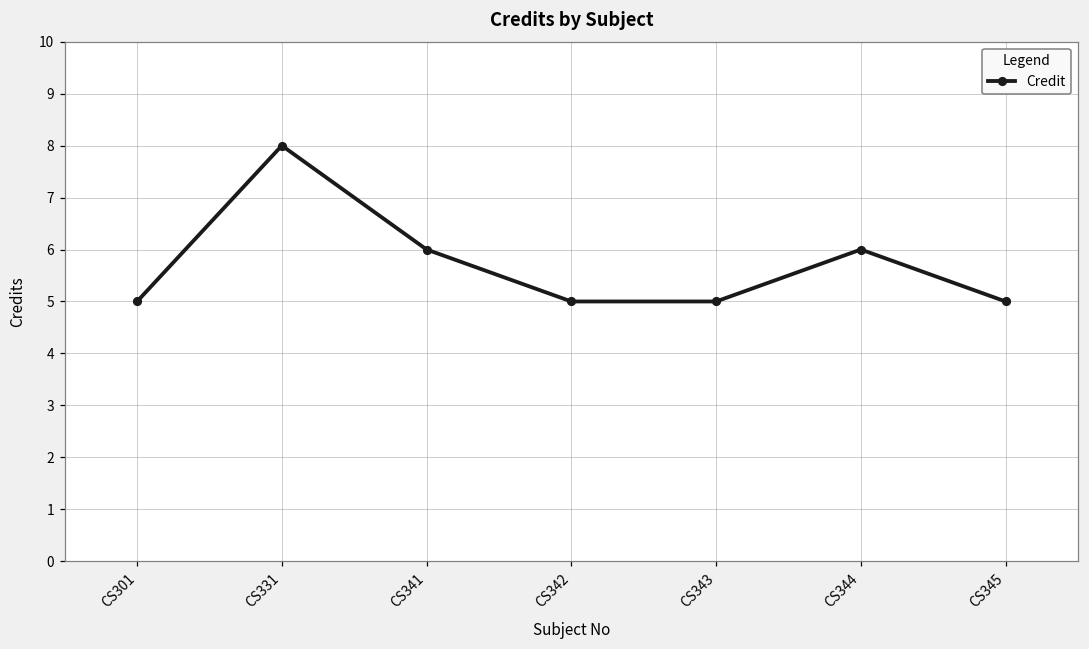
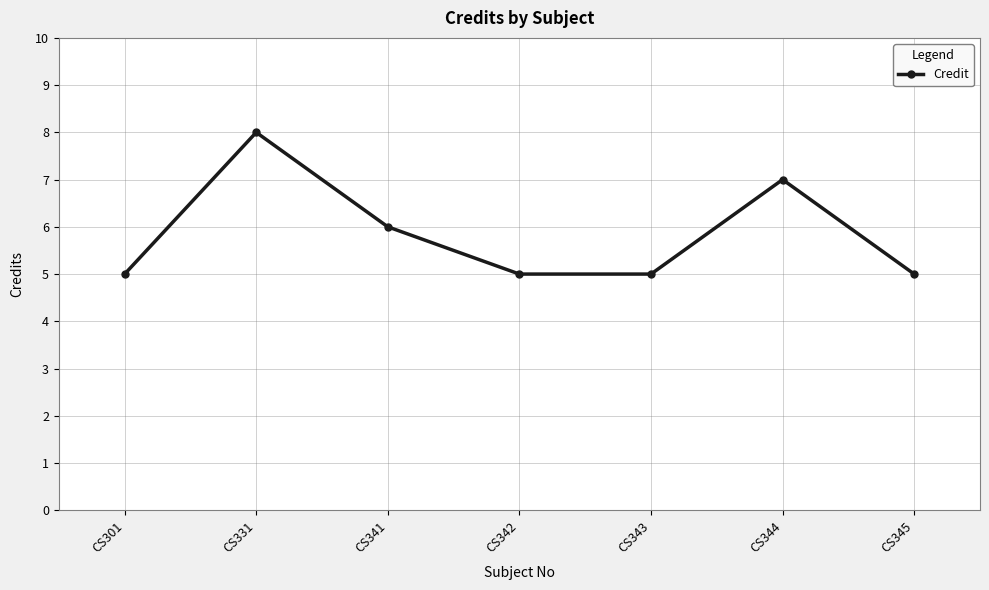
  {
    "CS301": 5,
    "CS331": 8,
    "CS341": 6,
    "CS342": 5,
    "CS343": 5,
-   "CS344": 6,
+   "CS344": 7,
    "CS345": 5
  }
